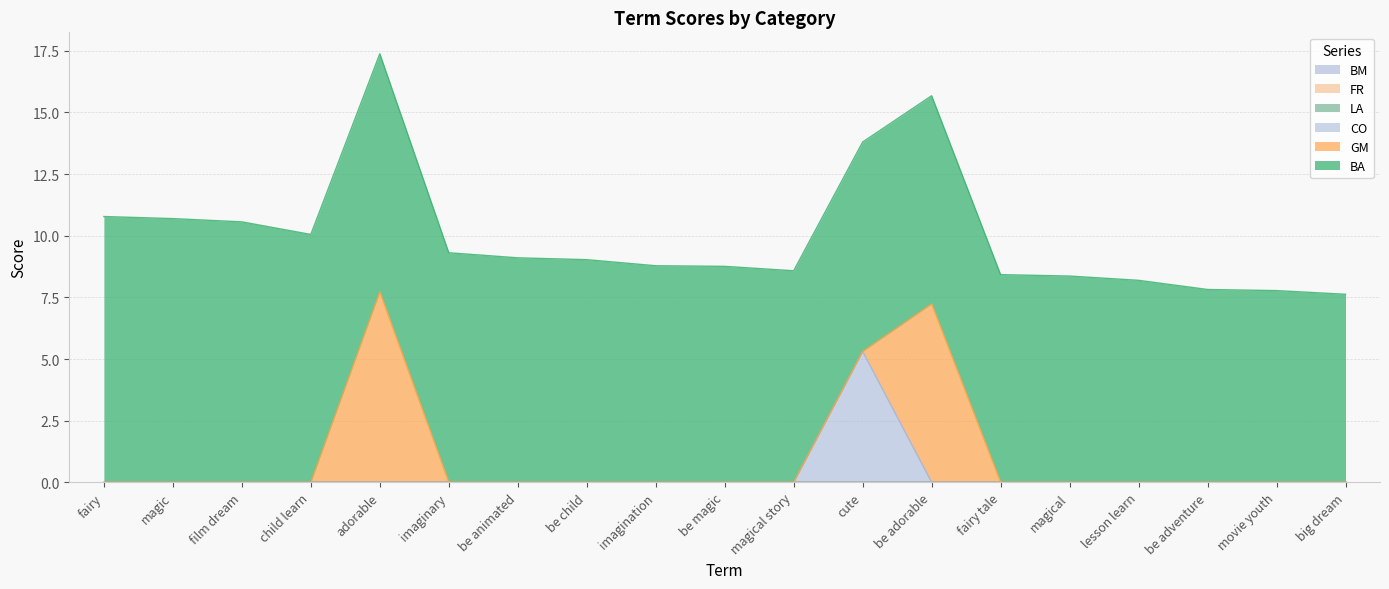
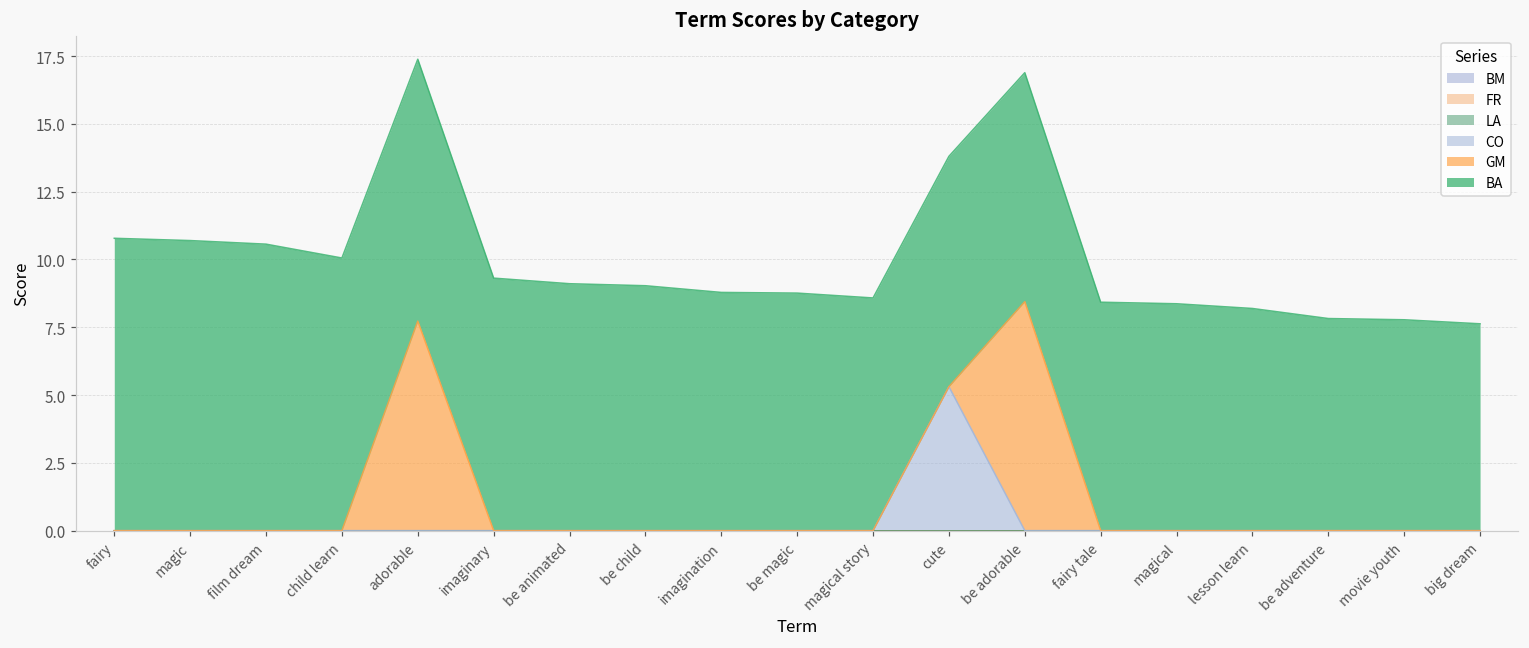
  {
    "GM": {
      "adorable": 7.7,
-     "be adorable": 7.2
+     "be adorable": 8.4
    }
  }
